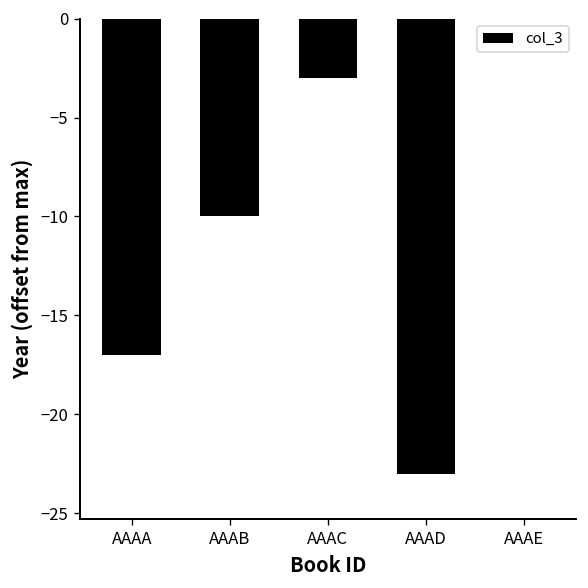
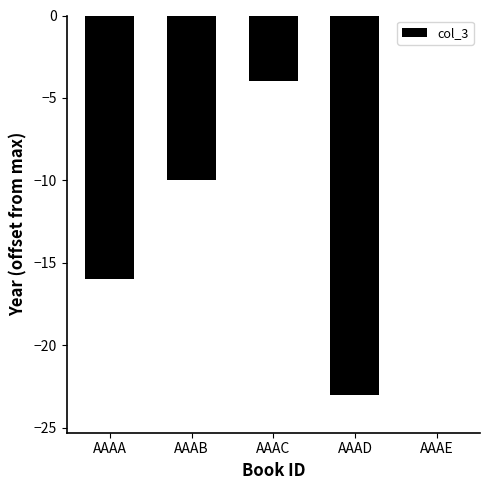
  {
-   "AAAA": -17.0,
+   "AAAA": -16.0,
    "AAAB": -10.0,
-   "AAAC": -3.0,
+   "AAAC": -4.0,
    "AAAD": -23.0,
    "AAAE": 0.0
  }
